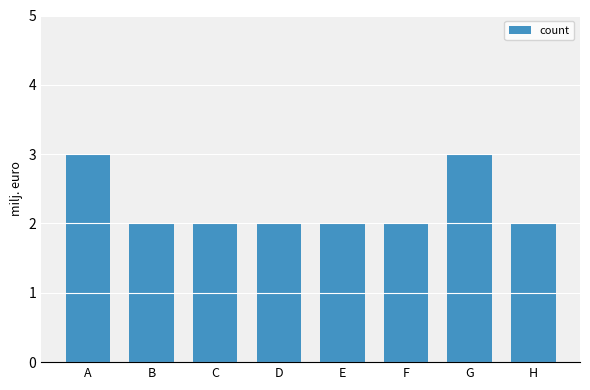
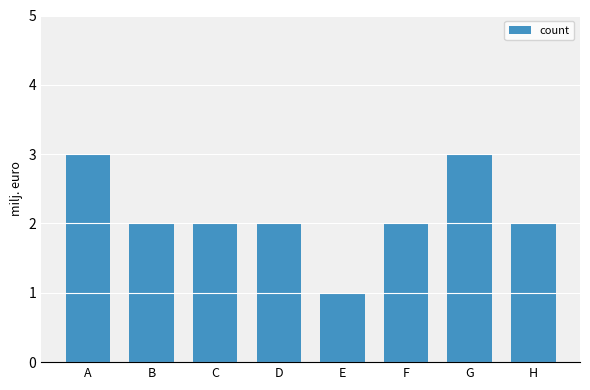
  {
    "A": 3,
    "B": 2,
    "C": 2,
    "D": 2,
-   "E": 2,
+   "E": 1,
    "F": 2,
    "G": 3,
    "H": 2
  }
